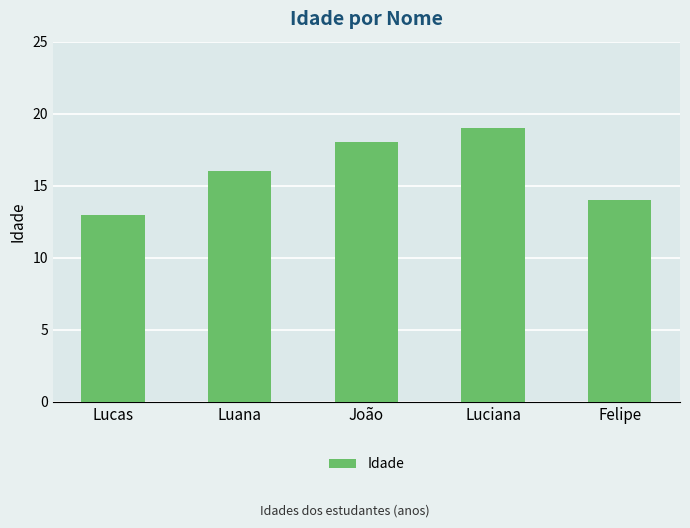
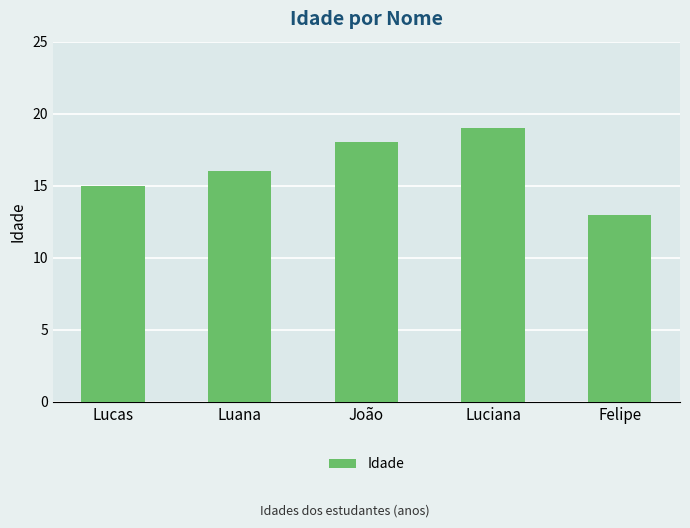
  {
-   "Lucas": 13,
+   "Lucas": 15,
    "Luana": 16,
    "João": 18,
    "Luciana": 19,
-   "Felipe": 14
+   "Felipe": 13
  }
